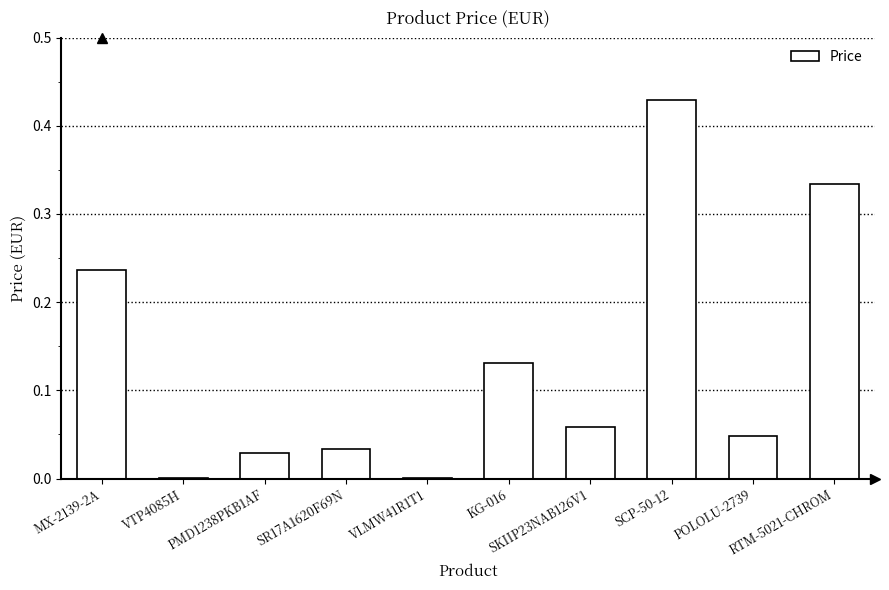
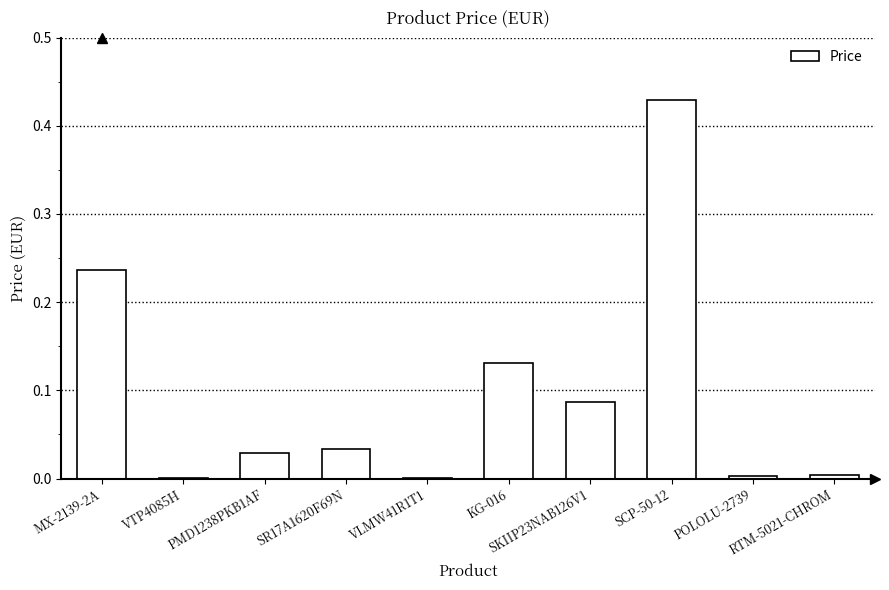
  {
    "MX-2139-2A": 0.24,
    "PMD1238PKB1AF": 0.03,
    "SR17A1620F69N": 0.03,
    "KG-016": 0.13,
-   "SKIIP23NAB126V1": 0.06,
+   "SKIIP23NAB126V1": 0.09,
    "SCP-50-12": 0.43,
-   "POLOLU-2739": 0.05,
-   "RTM-5021-CHROM": 0.33
+   "POLOLU-2739": 0.00,
+   "RTM-5021-CHROM": 0.00
  }
